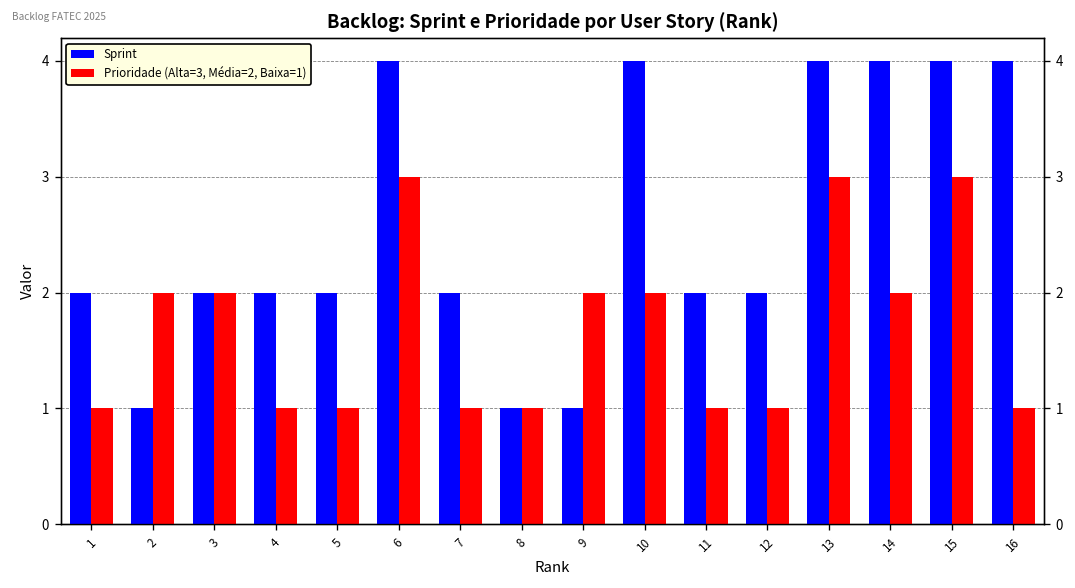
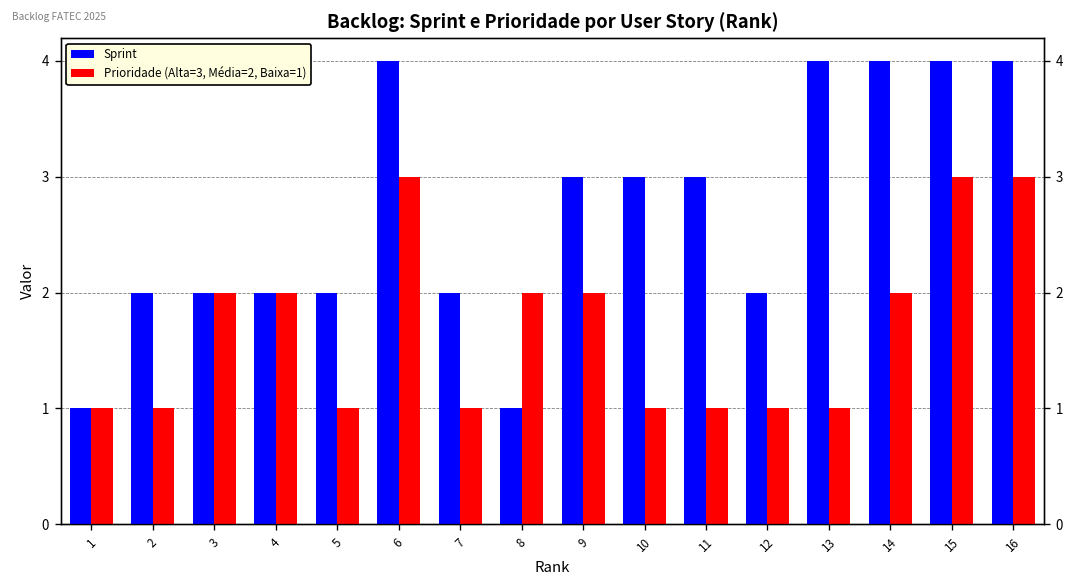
  {
    "Sprint": {
-     "1": 2,
-     "2": 1,
+     "1": 1,
+     "2": 2,
      "3": 2,
      "4": 2,
      "5": 2,
      "6": 4,
      "7": 2,
      "8": 1,
-     "9": 1,
-     "10": 4,
-     "11": 2,
+     "9": 3,
+     "10": 3,
+     "11": 3,
      "12": 2,
      "13": 4,
      "14": 4,
      "15": 4,
      "16": 4
    },
    "Prioridade (Alta=3, Média=2, Baixa=1)": {
      "1": 1,
-     "2": 2,
+     "2": 1,
      "3": 2,
-     "4": 1,
+     "4": 2,
      "5": 1,
      "6": 3,
      "7": 1,
-     "8": 1,
+     "8": 2,
      "9": 2,
-     "10": 2,
+     "10": 1,
      "11": 1,
      "12": 1,
-     "13": 3,
+     "13": 1,
      "14": 2,
      "15": 3,
-     "16": 1
+     "16": 3
    }
  }
